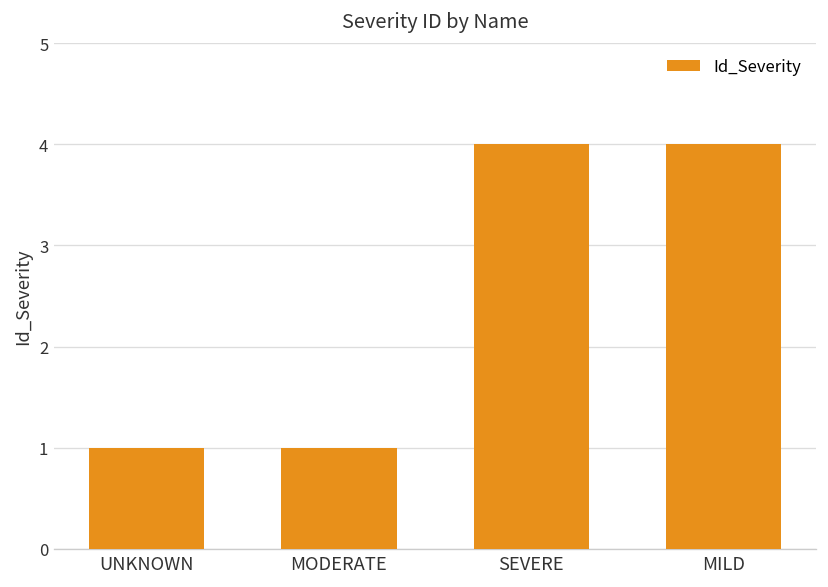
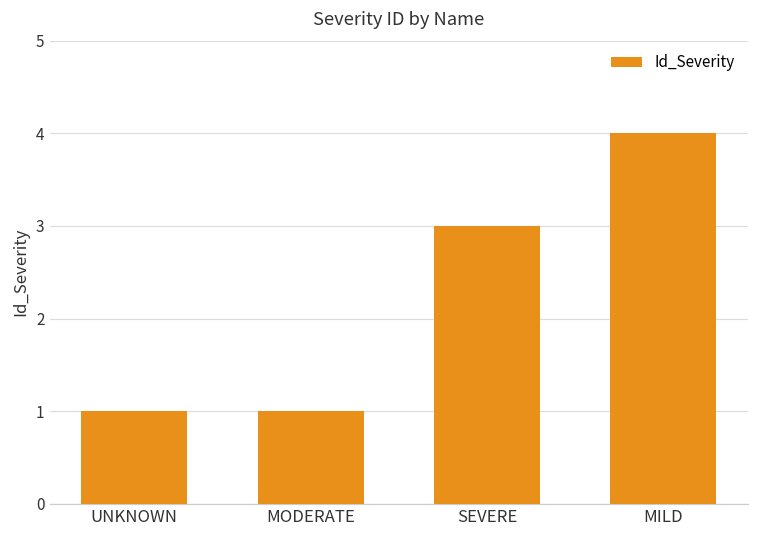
  {
    "UNKNOWN": 1,
    "MODERATE": 1,
-   "SEVERE": 4,
+   "SEVERE": 3,
    "MILD": 4
  }
